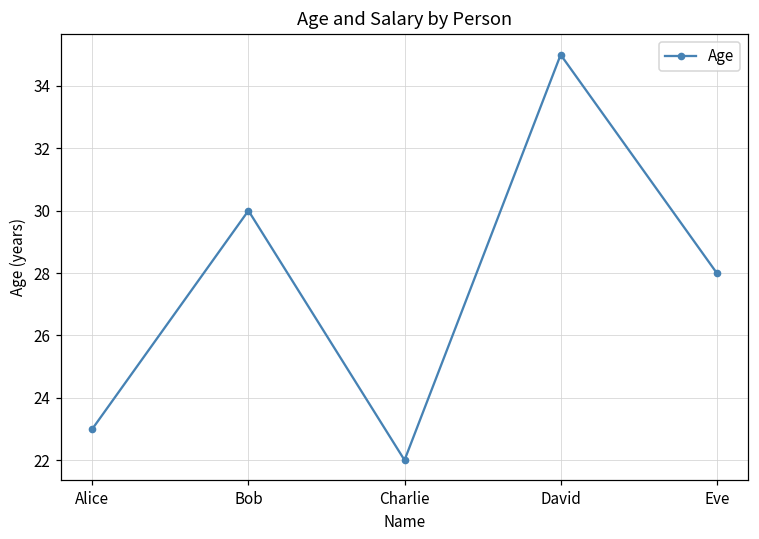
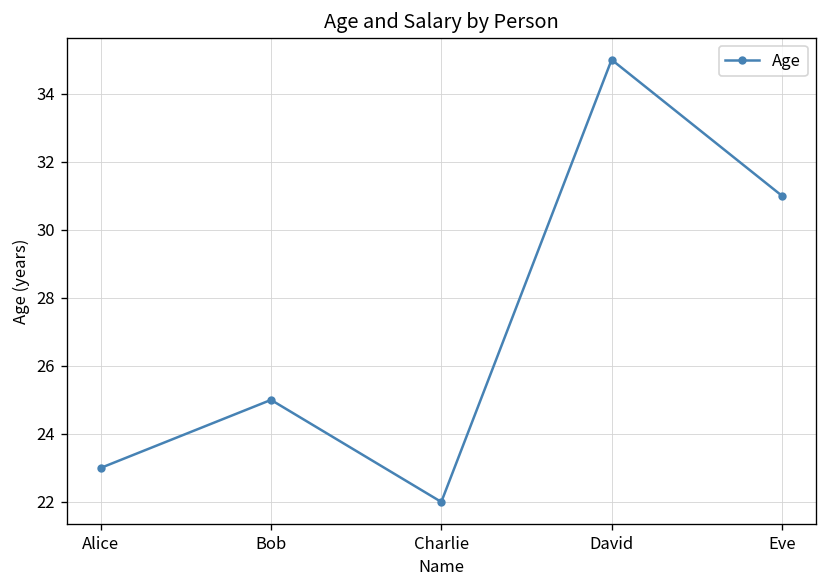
  {
    "Alice": 23,
-   "Bob": 30,
+   "Bob": 25,
    "Charlie": 22,
    "David": 35,
-   "Eve": 28
+   "Eve": 31
  }
